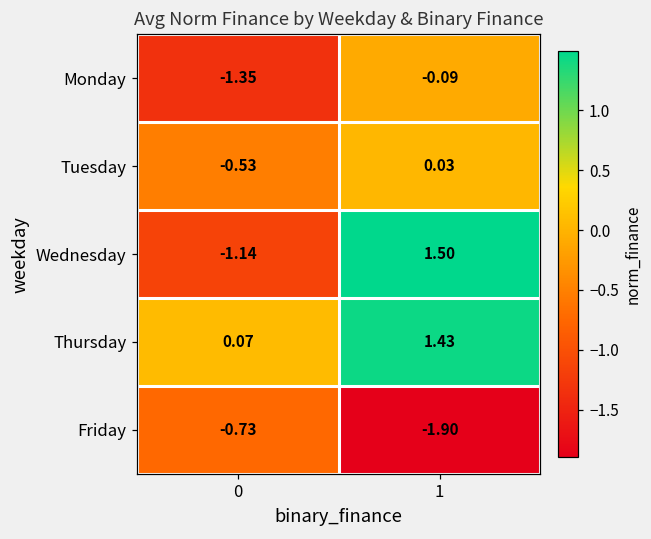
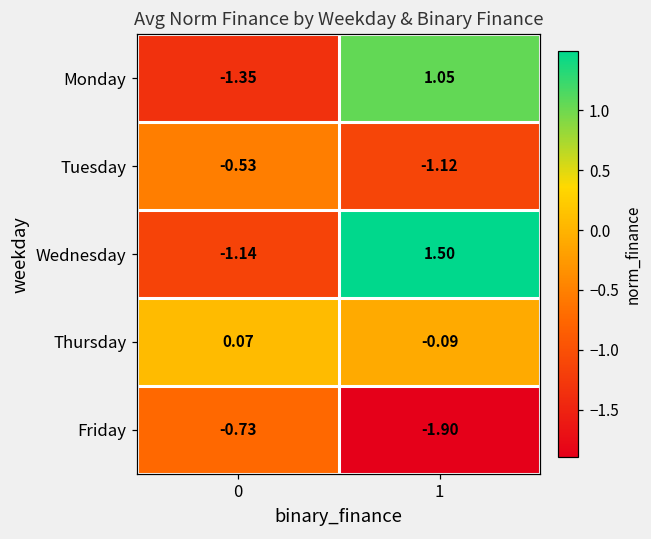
  {
    "Monday": {
      "0": -1.35,
-     "1": -0.09
+     "1": 1.05
    },
    "Tuesday": {
      "0": -0.53,
-     "1": 0.03
+     "1": -1.12
    },
    "Wednesday": {
      "0": -1.14,
      "1": 1.50
    },
    "Thursday": {
      "0": 0.07,
-     "1": 1.43
+     "1": -0.09
    },
    "Friday": {
      "0": -0.73,
      "1": -1.90
    }
  }
